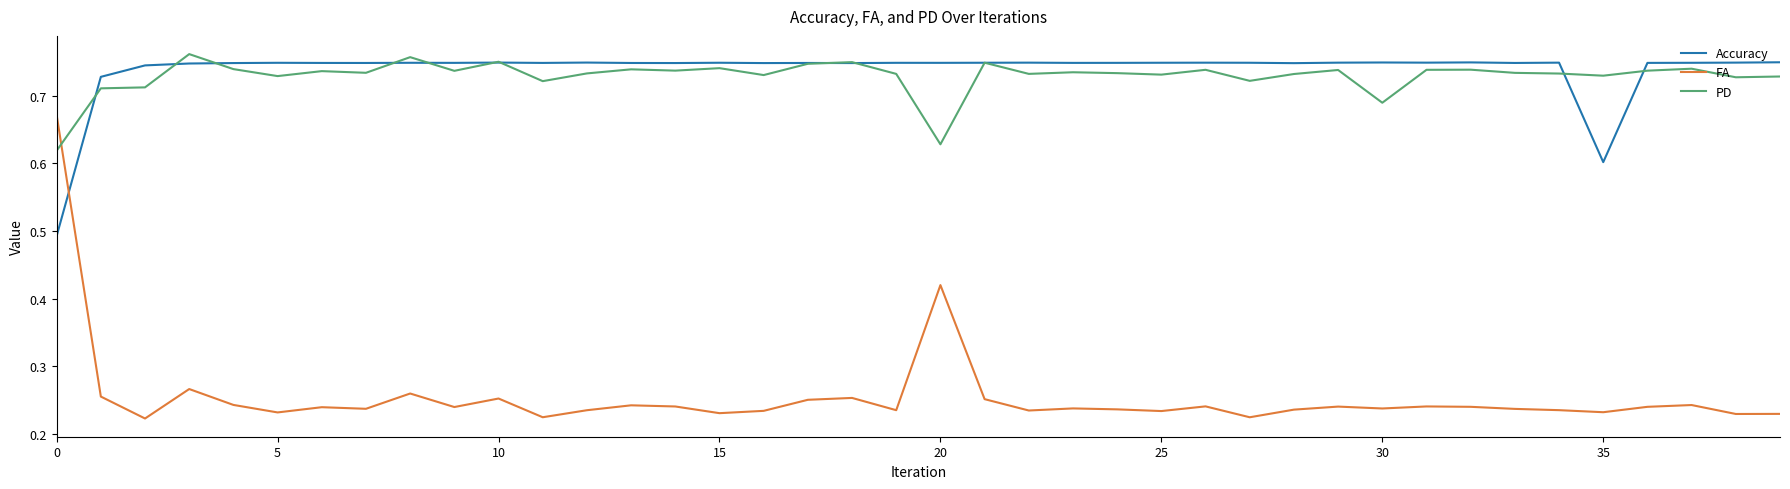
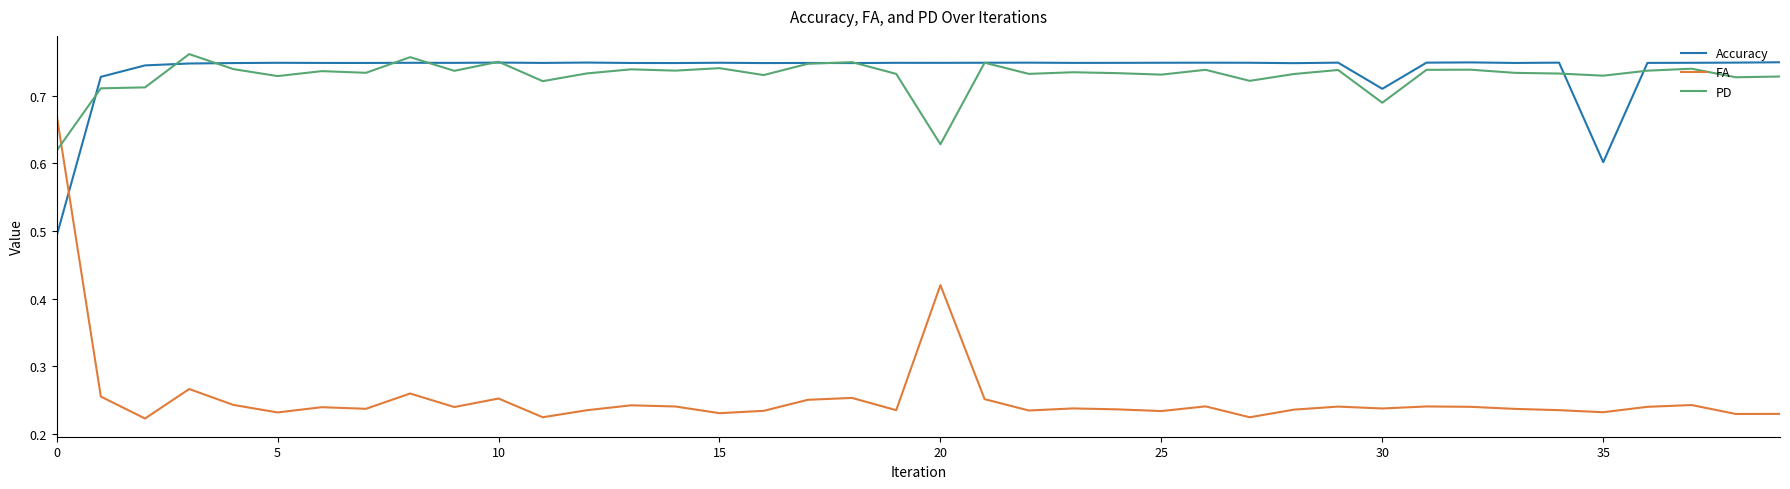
  {
    "Accuracy": {
      "0": 0.49,
      "5": 0.75,
      "15": 0.75,
      "20": 0.75,
      "25": 0.75,
-     "30": 0.75,
+     "30": 0.71,
      "35": 0.60
    },
    "FA": {
      "0": 0.67,
      "5": 0.23,
      "10": 0.25,
      "15": 0.23,
      "20": 0.42,
      "25": 0.23,
      "30": 0.24,
      "35": 0.23
    },
    "PD": {
      "0": 0.62,
      "5": 0.73,
      "15": 0.74,
      "20": 0.63,
      "25": 0.73,
      "30": 0.69,
      "35": 0.73
    }
  }
